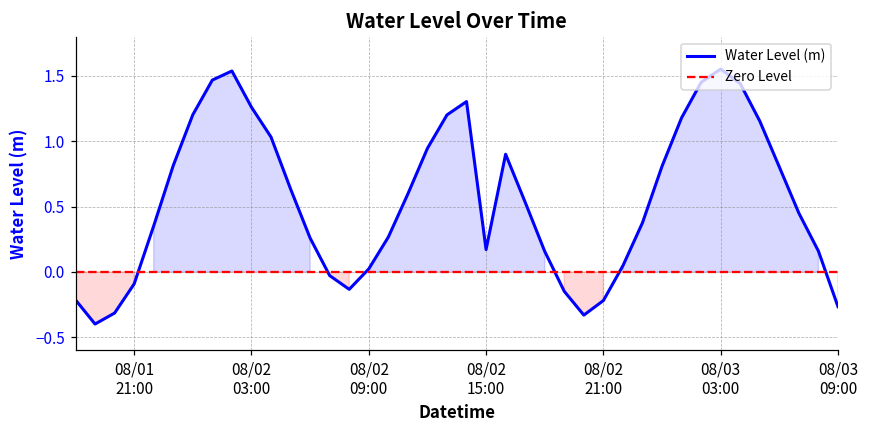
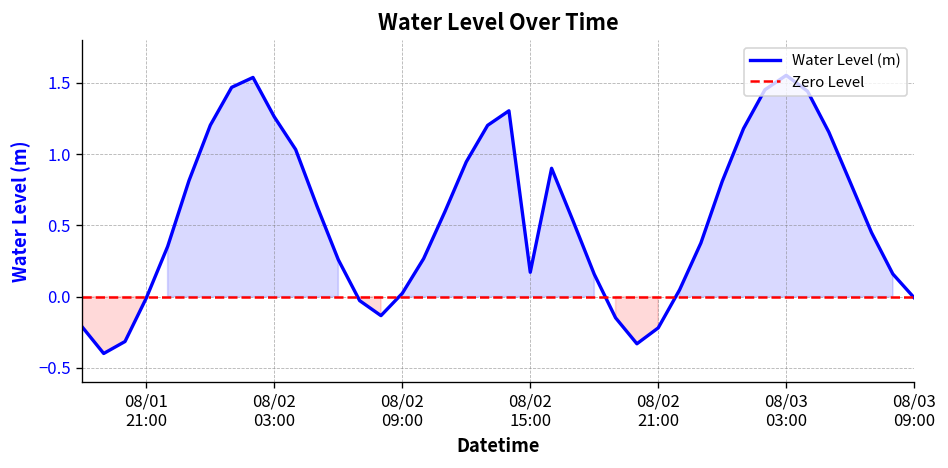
  {
-   "08/01 21:00": -0.09,
+   "08/01 21:00": -0.01,
    "08/02 03:00": 1.26,
    "08/02 09:00": 0.02,
    "08/02 15:00": 0.17,
    "08/02 21:00": -0.22,
-   "08/03 09:00": -0.27
+   "08/03 09:00": -0.01
  }
